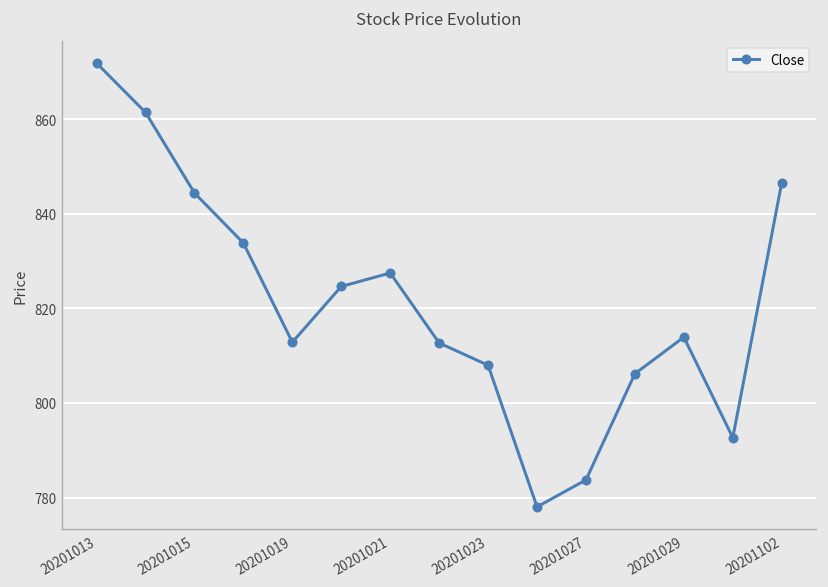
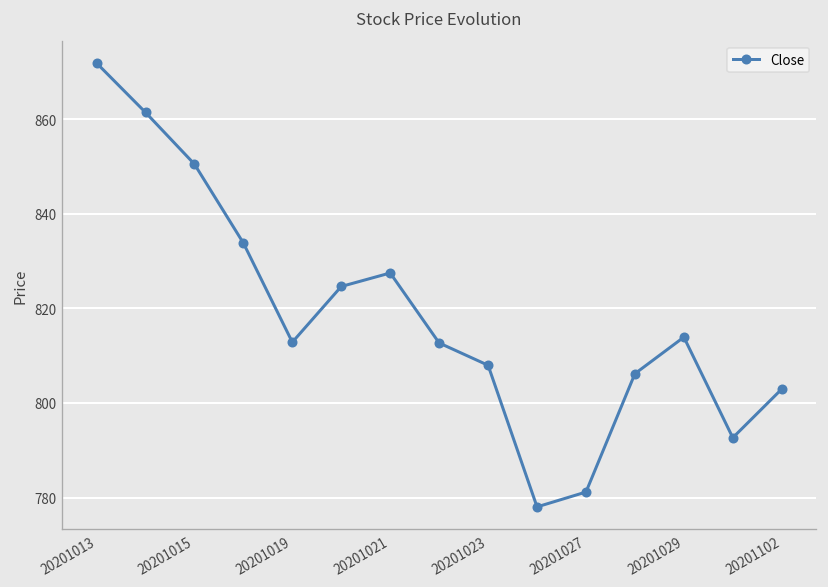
  {
    "20201013": 872,
-   "20201015": 844,
+   "20201015": 851,
    "20201019": 813,
    "20201021": 828,
    "20201023": 808,
-   "20201027": 784,
+   "20201027": 781,
    "20201029": 814,
-   "20201102": 847
+   "20201102": 803
  }
